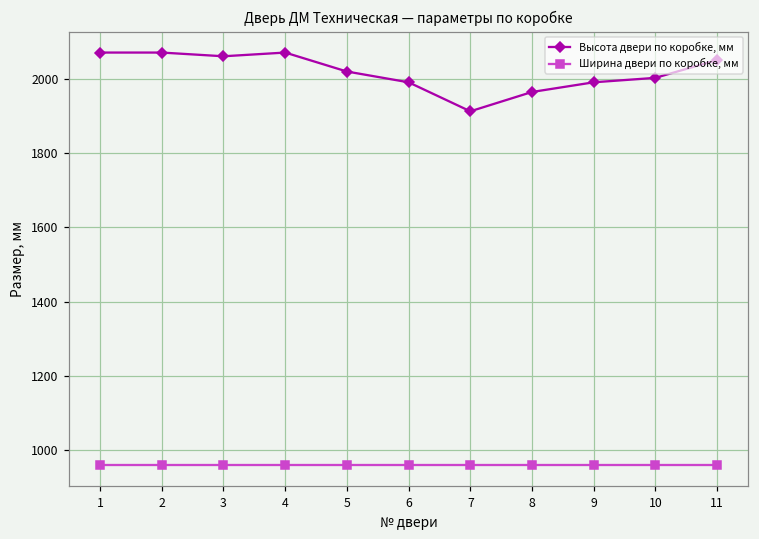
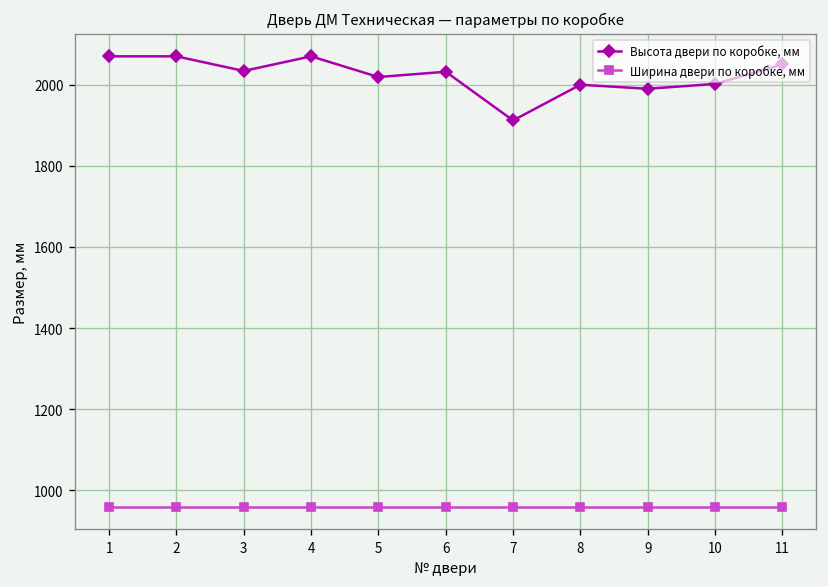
  {
    "Высота двери по коробке, мм": {
      "1": 2070,
      "2": 2070,
-     "3": 2060,
+     "3": 2030,
      "4": 2070,
      "5": 2020,
-     "6": 1990,
+     "6": 2030,
      "7": 1910,
-     "8": 1960,
+     "8": 2000,
      "9": 1990,
      "10": 2000
    },
    "Ширина двери по коробке, мм": {
      "1": 960,
      "2": 960,
      "3": 960,
      "4": 960,
      "5": 960,
      "6": 960,
      "7": 960,
      "8": 960,
      "9": 960,
      "10": 960,
      "11": 960
    }
  }
